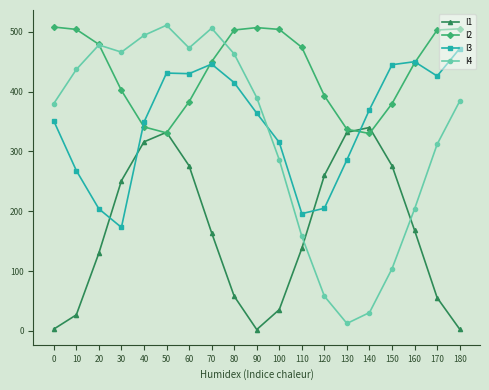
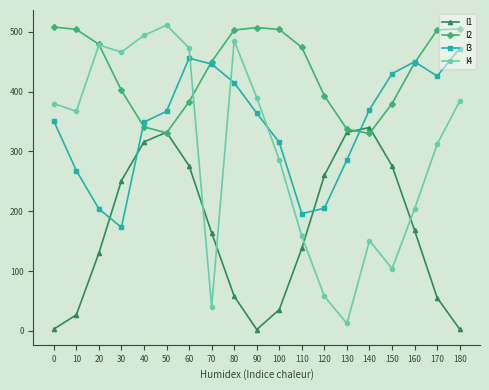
  {
    "I3": {
      "0": 350,
      "10": 270,
      "20": 200,
      "30": 170,
      "40": 350,
-     "50": 430,
-     "60": 430,
+     "50": 370,
+     "60": 460,
      "80": 420,
      "90": 360,
      "100": 320,
      "110": 200,
      "120": 210,
      "130": 290,
      "140": 370,
-     "150": 450,
+     "150": 430,
      "170": 430
    },
    "I4": {
      "0": 380,
-     "10": 440,
+     "10": 370,
      "30": 470,
      "40": 490,
      "50": 510,
      "60": 470,
-     "70": 510,
-     "80": 460,
+     "70": 40,
+     "80": 490,
      "90": 390,
      "100": 290,
      "110": 160,
      "120": 60,
      "130": 10,
-     "140": 30,
+     "140": 150,
      "150": 100,
      "160": 200,
      "170": 310,
      "180": 380
    }
  }
